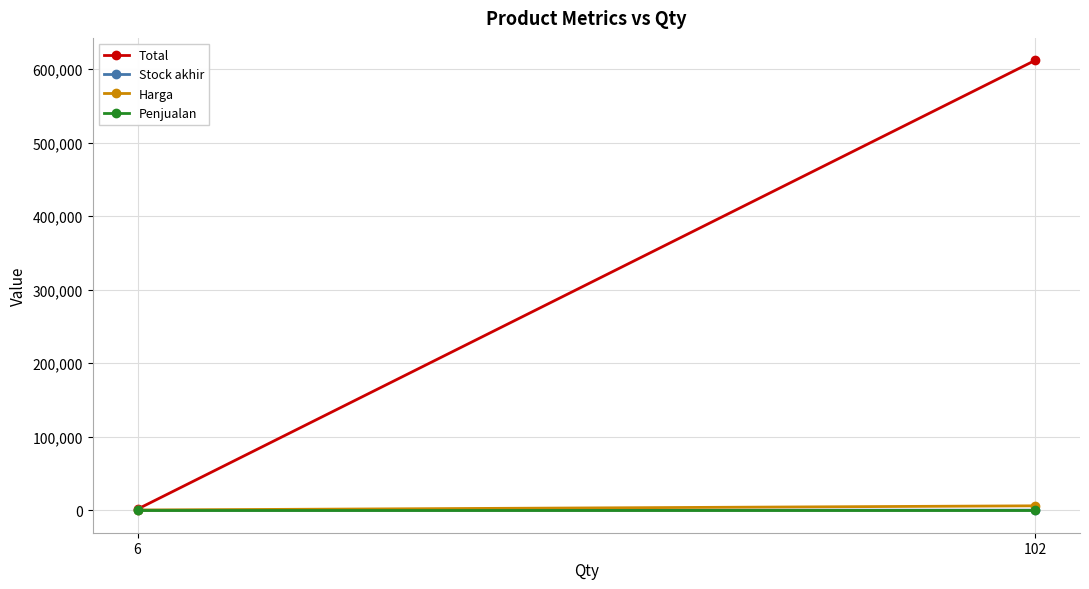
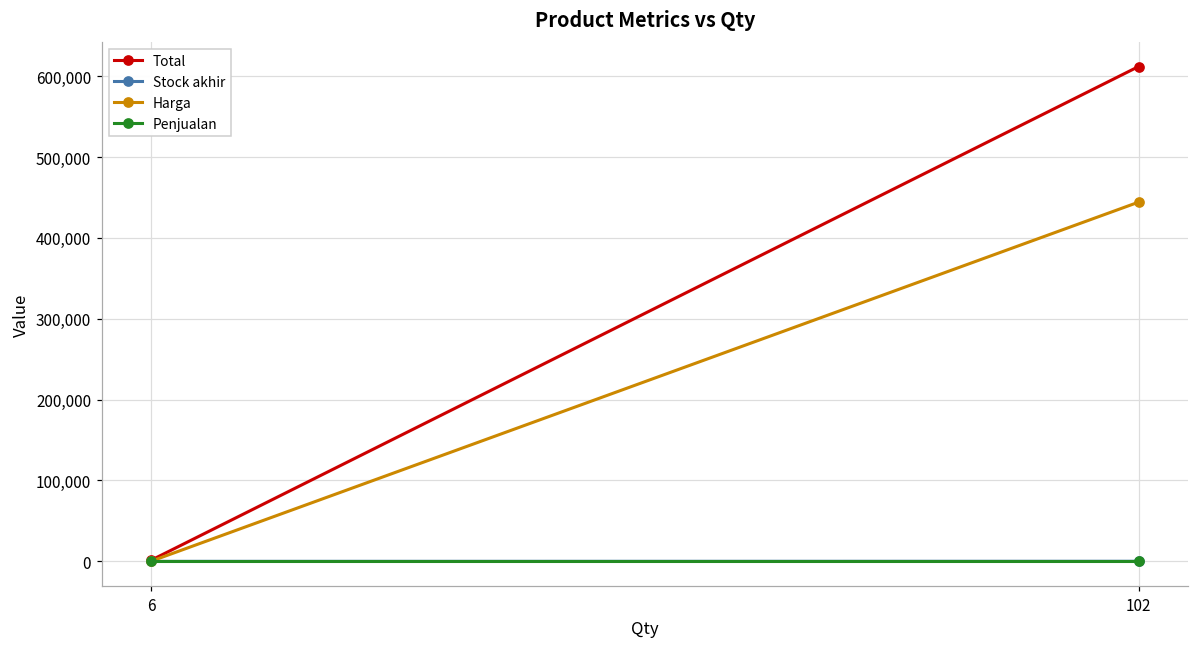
  {
    "Total": {
      "102": "610,000"
    },
    "Penjualan": {
      "102": "0"
    },
    "Harga": {
-     "102": "10,000"
+     "102": "440,000"
    }
  }
